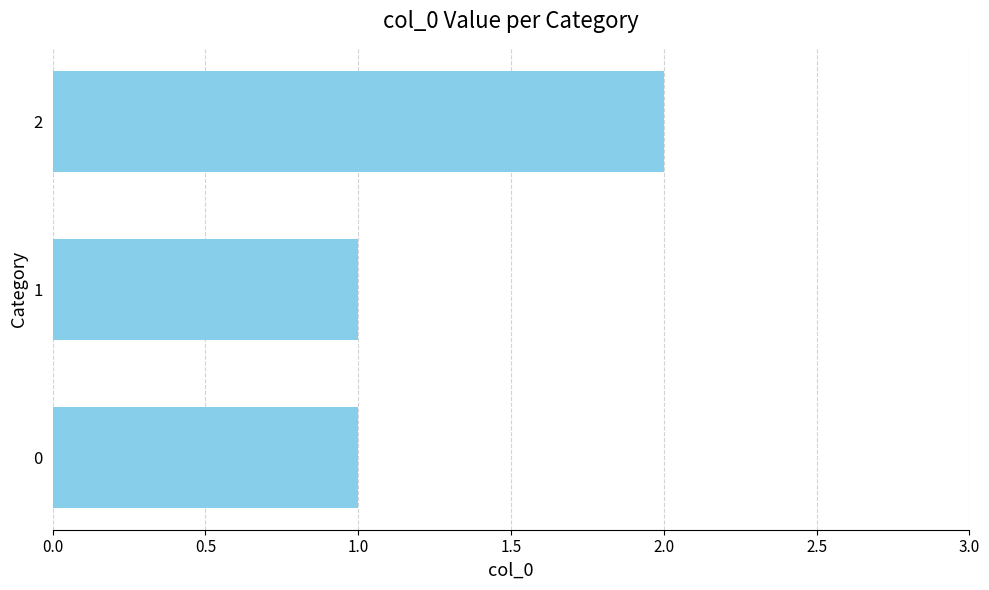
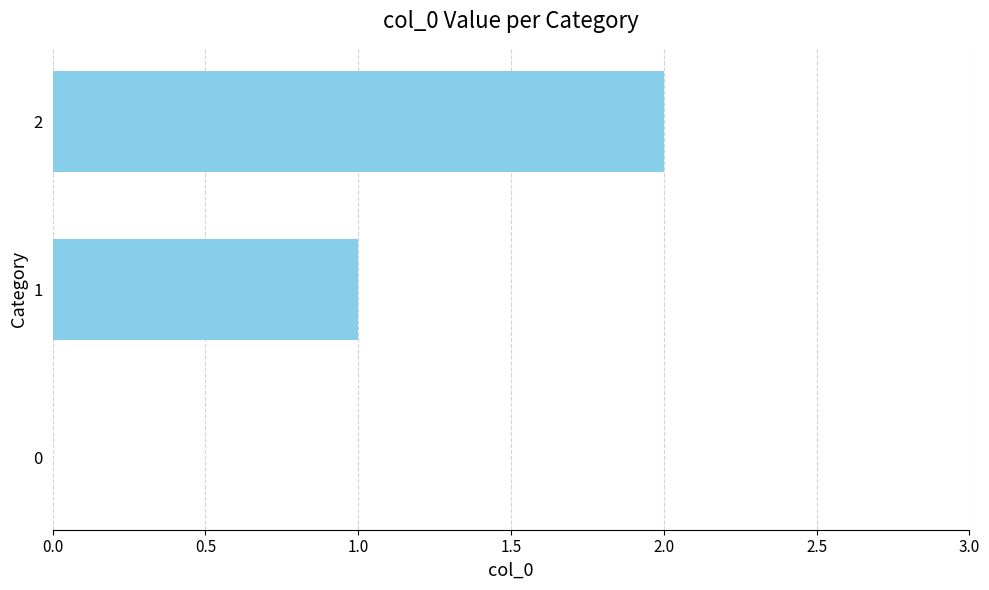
  {
    "2": 2,
    "1": 1,
-   "0": 1
+   "0": 0
  }
